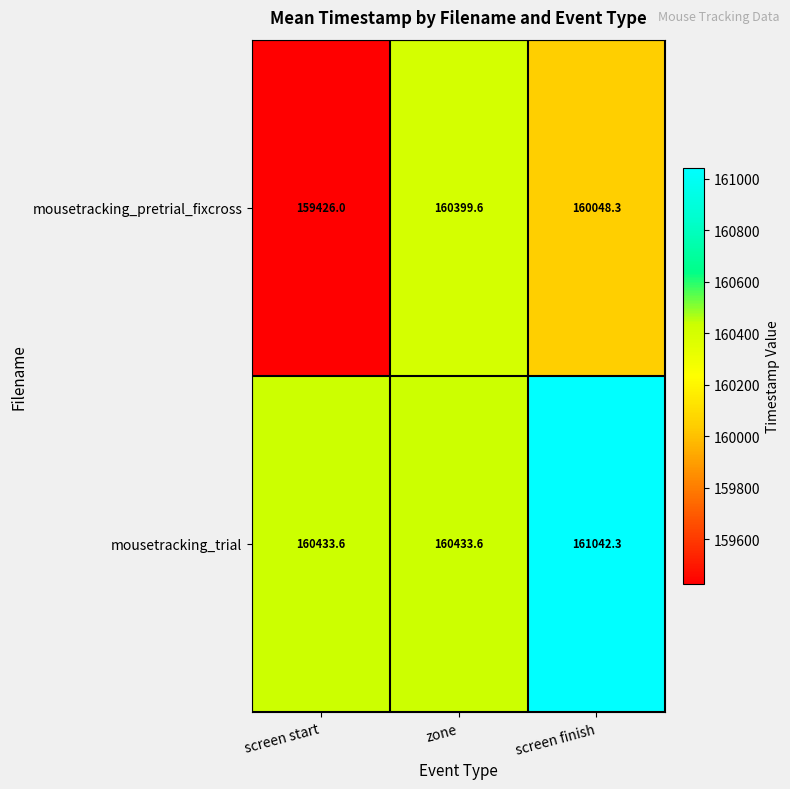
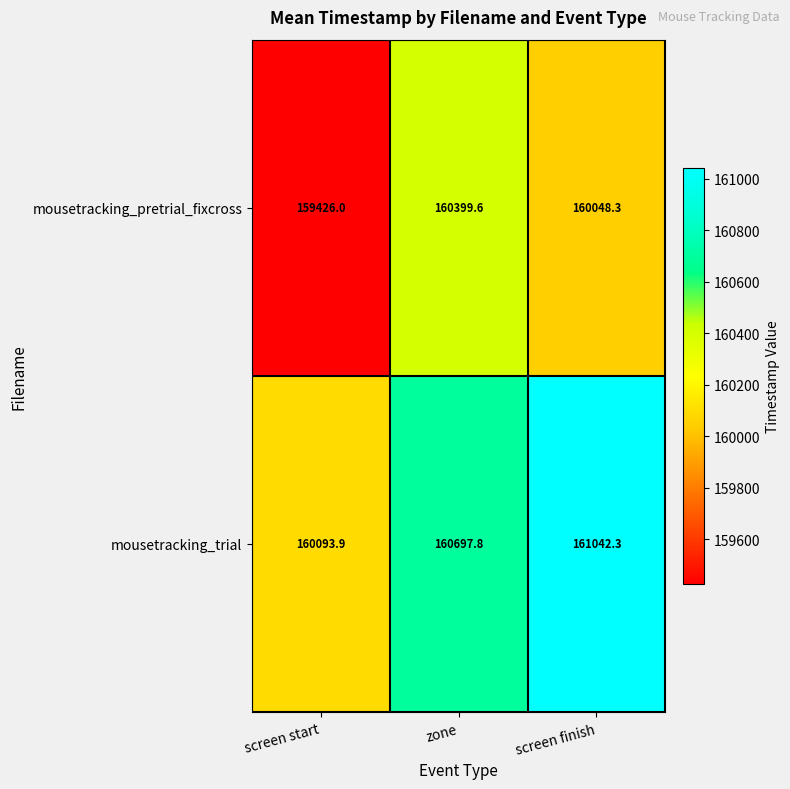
  {
    "mousetracking_pretrial_fixcross": {
      "screen start": 159426.0,
      "zone": 160399.6,
      "screen finish": 160048.3
    },
    "mousetracking_trial": {
-     "screen start": 160433.6,
-     "zone": 160433.6,
+     "screen start": 160093.9,
+     "zone": 160697.8,
      "screen finish": 161042.3
    }
  }
